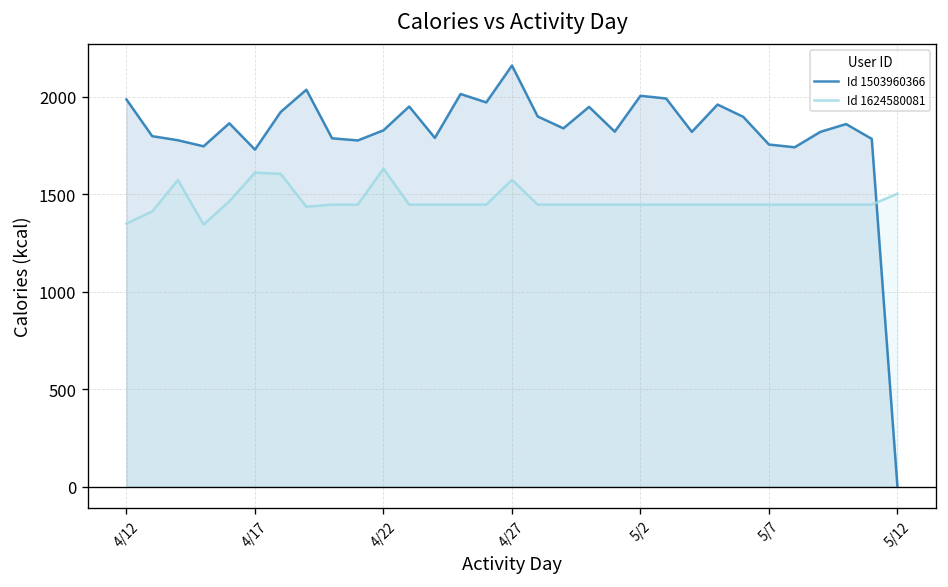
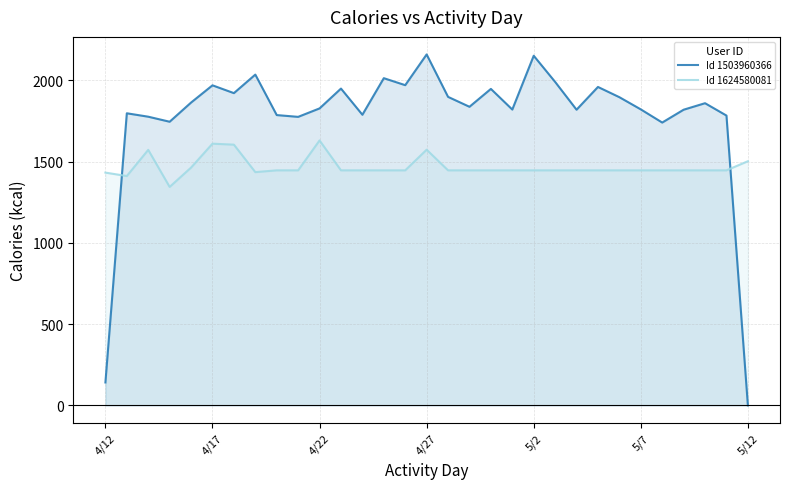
  {
    "Id 1503960366": {
-     "4/12": 1990,
-     "4/17": 1730,
+     "4/12": 140,
+     "4/17": 1970,
      "4/22": 1830,
      "4/27": 2160,
-     "5/2": 2000,
-     "5/7": 1750,
+     "5/2": 2150,
+     "5/7": 1820,
      "5/12": 0
    },
    "Id 1624580081": {
-     "4/12": 1350,
+     "4/12": 1430,
      "4/17": 1610,
      "4/22": 1630,
      "4/27": 1570,
      "5/2": 1450,
      "5/7": 1450,
      "5/12": 1500
    }
  }
